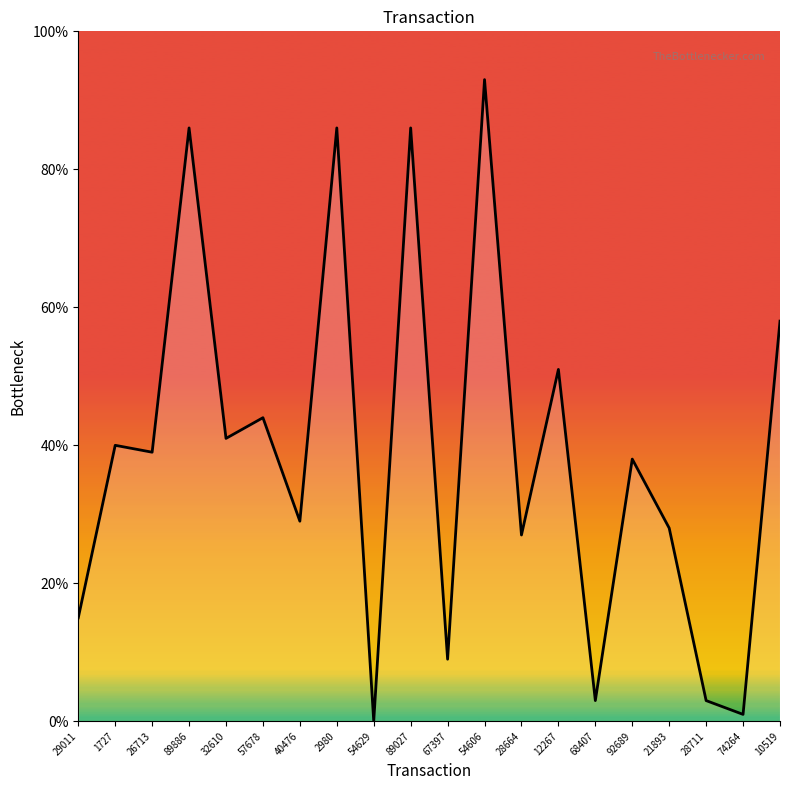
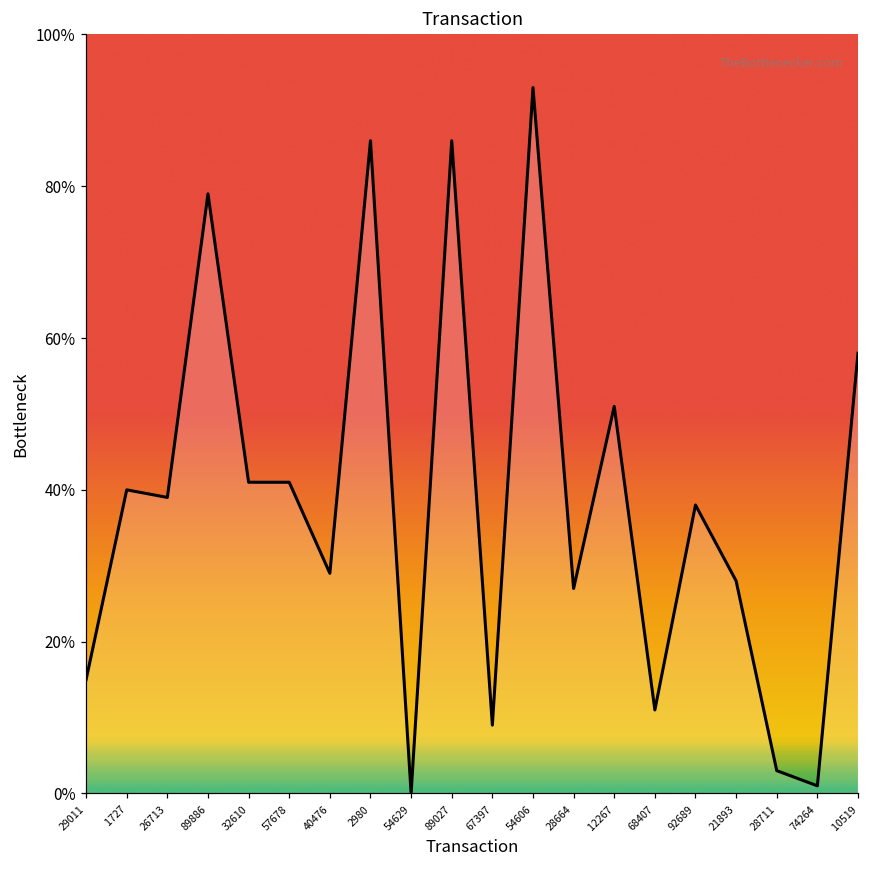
  {
    "29011": "15%",
    "1727": "40%",
    "26713": "39%",
-   "89886": "86%",
+   "89886": "79%",
    "32610": "41%",
-   "57678": "44%",
+   "57678": "41%",
    "40476": "29%",
    "2980": "86%",
    "54629": "0%",
    "89027": "86%",
    "67397": "9%",
    "54606": "93%",
    "28664": "27%",
    "12267": "51%",
-   "68407": "3%",
+   "68407": "11%",
    "92689": "38%",
    "21893": "28%",
    "28711": "3%",
    "74264": "1%",
    "10519": "58%"
  }
